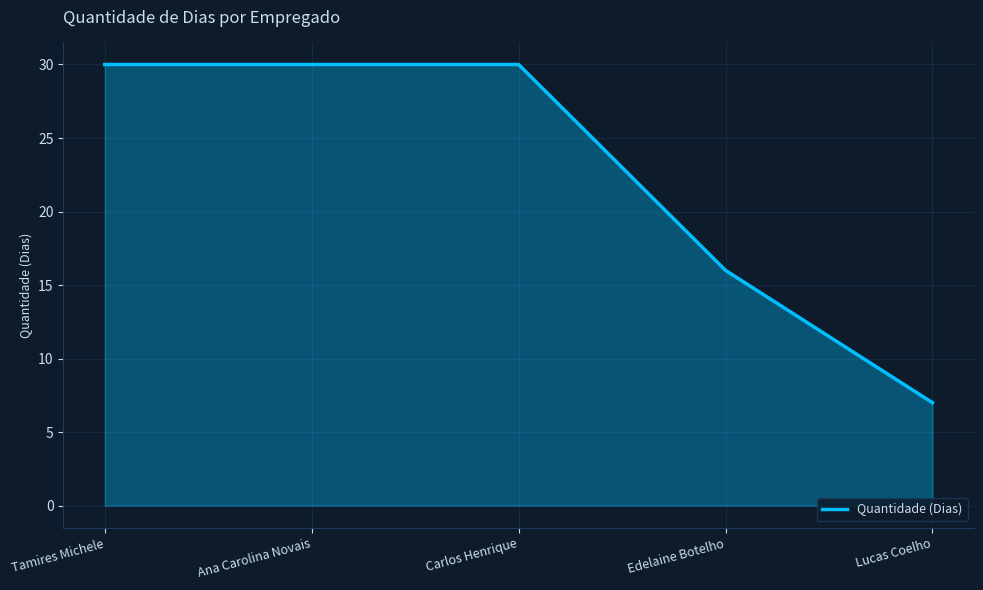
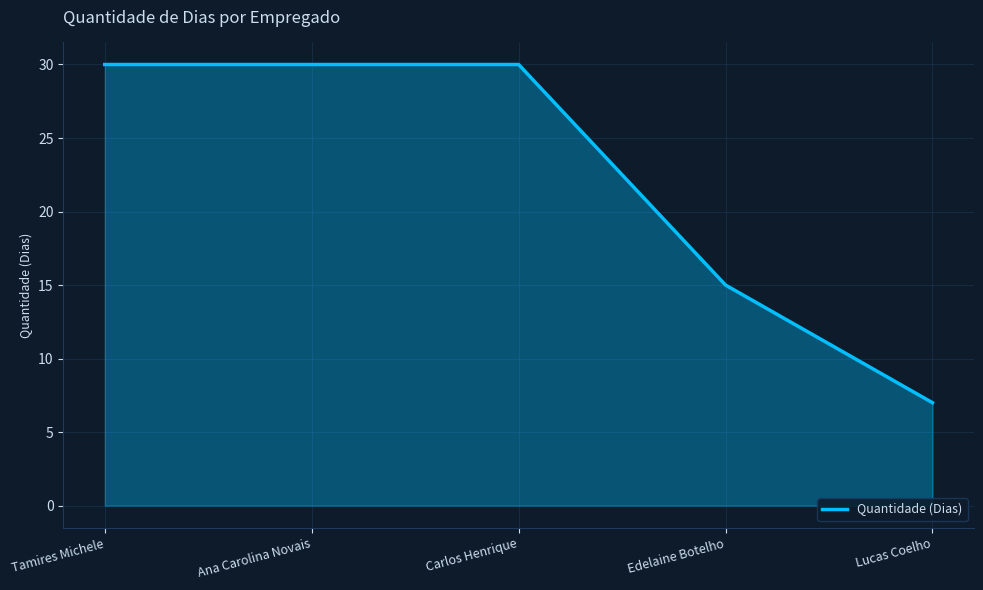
  {
    "Tamires Michele": 30,
    "Ana Carolina Novais": 30,
    "Carlos Henrique": 30,
-   "Edelaine Botelho": 16,
+   "Edelaine Botelho": 15,
    "Lucas Coelho": 7
  }
